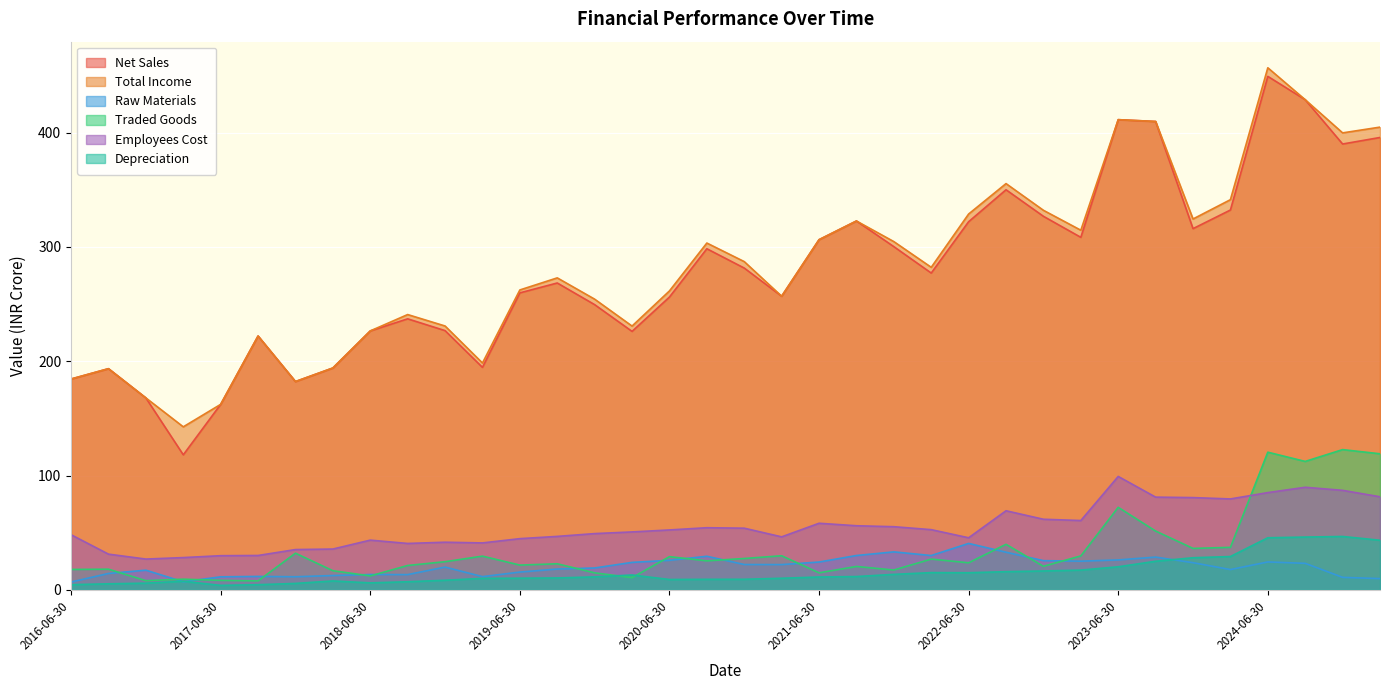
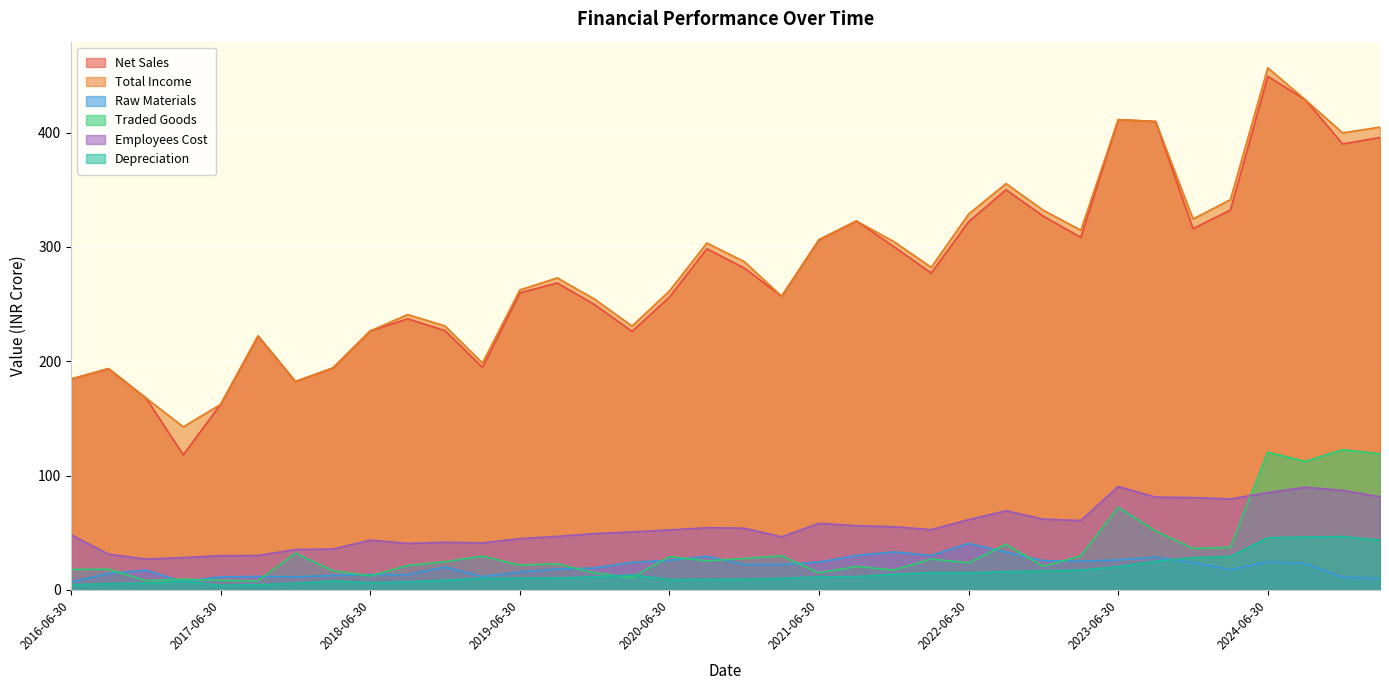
  {
    "Raw Materials": {
      "2016-06-30": 7,
      "2017-06-30": 11,
      "2019-06-30": 16,
      "2020-06-30": 26,
      "2021-06-30": 24,
      "2022-06-30": 41,
      "2023-06-30": 26,
      "2024-06-30": 24
    },
    "Employees Cost": {
      "2016-06-30": 48,
      "2017-06-30": 30,
      "2018-06-30": 43,
      "2019-06-30": 45,
      "2020-06-30": 52,
      "2021-06-30": 58,
-     "2022-06-30": 46,
-     "2023-06-30": 99,
+     "2022-06-30": 61,
+     "2023-06-30": 90,
      "2024-06-30": 85
    }
  }
